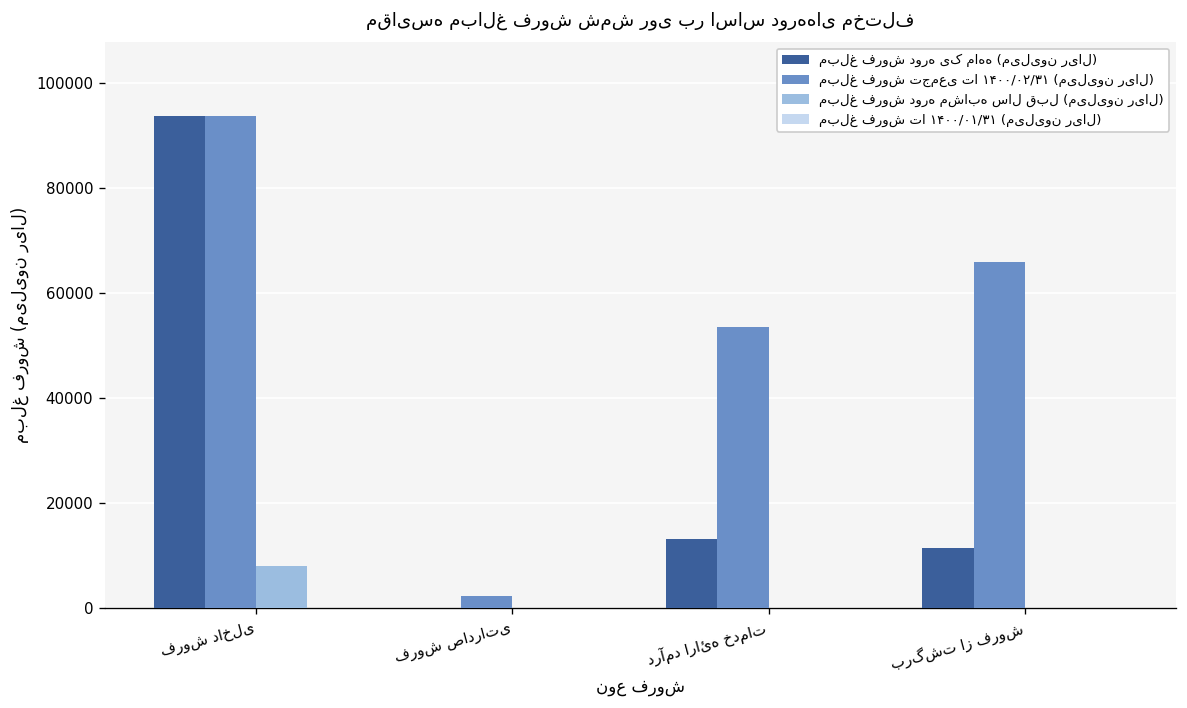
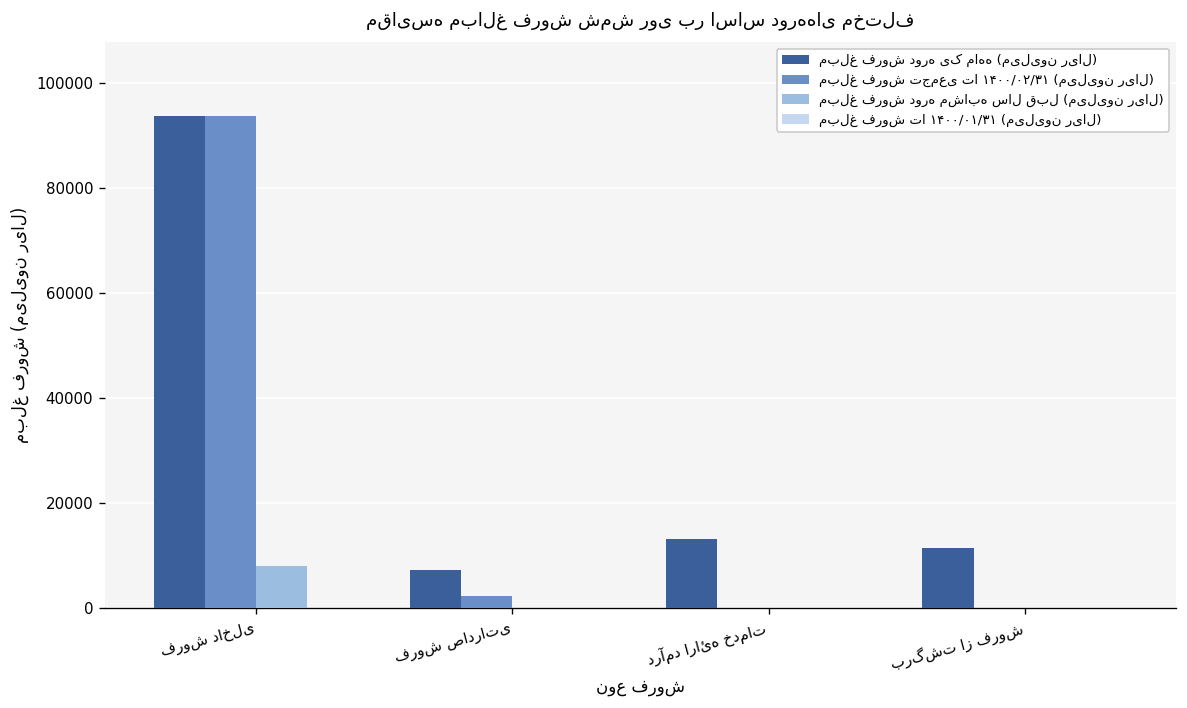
  {
    "مبلغ فروش دوره یک ماهه (میلیون ریال)": {
      "فروش داخلی": 94000,
-     "فروش صادراتی": 0,
+     "فروش صادراتی": 7000,
      "درآمد ارائه خدمات": 13000,
      "برگشت از فروش": 11000
    },
    "مبلغ فروش تجمعی تا ۱۴۰۰/۰۲/۳۱ (میلیون ریال)": {
      "فروش داخلی": 94000,
      "فروش صادراتی": 2000,
-     "درآمد ارائه خدمات": 53000,
-     "برگشت از فروش": 66000
+     "درآمد ارائه خدمات": 0,
+     "برگشت از فروش": 0
    }
  }
